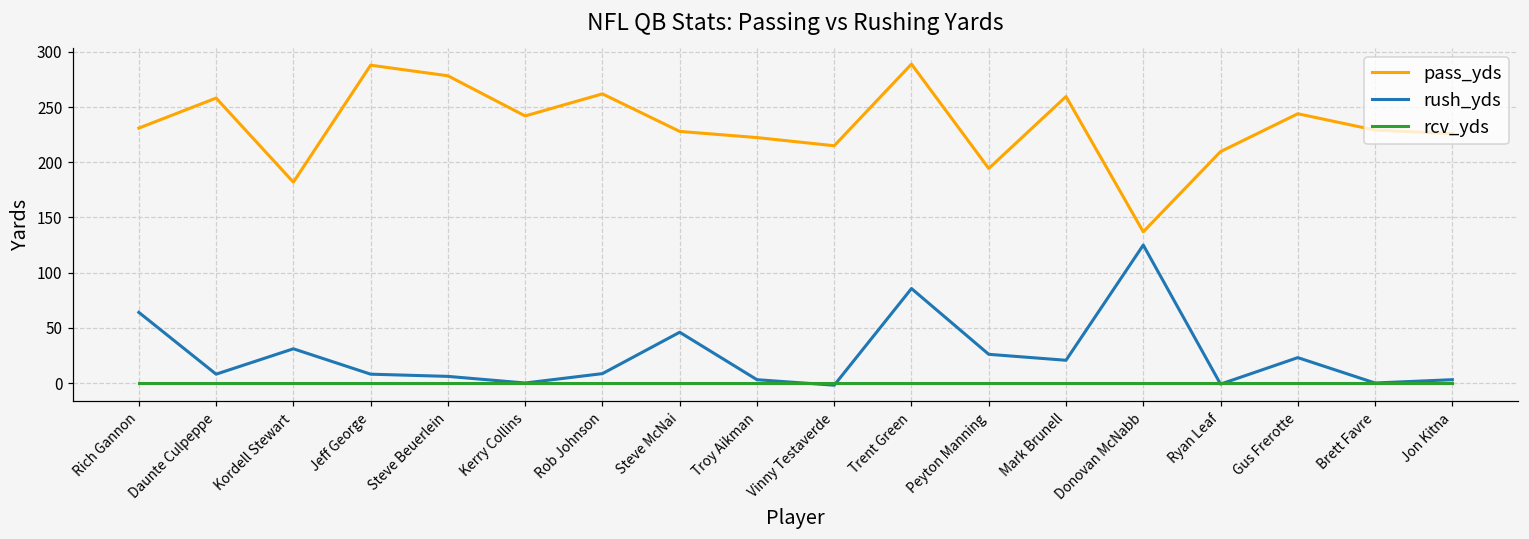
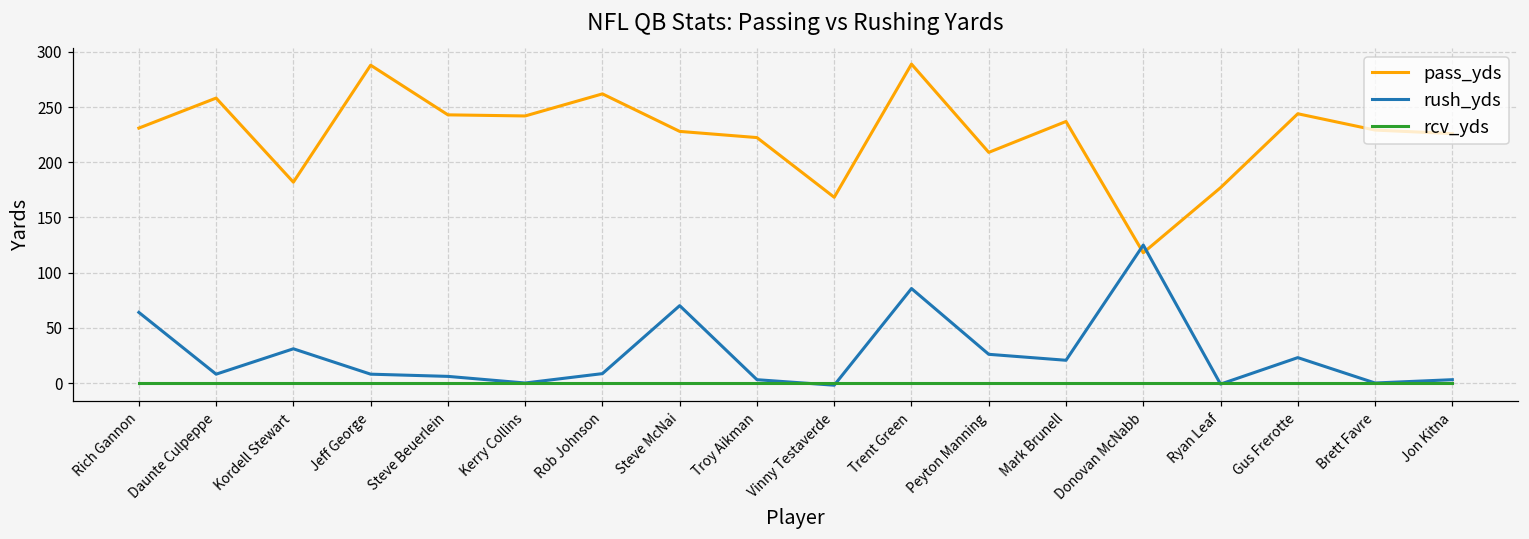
  {
    "pass_yds": {
      "Rich Gannon": 231,
      "Daunte Culpeppe": 258,
      "Kordell Stewart": 182,
      "Jeff George": 288,
-     "Steve Beuerlein": 278,
+     "Steve Beuerlein": 243,
      "Kerry Collins": 242,
      "Rob Johnson": 262,
      "Steve McNai": 228,
      "Troy Aikman": 222,
-     "Vinny Testaverde": 215,
+     "Vinny Testaverde": 168,
      "Trent Green": 289,
-     "Peyton Manning": 194,
-     "Mark Brunell": 260,
-     "Donovan McNabb": 137,
-     "Ryan Leaf": 210,
+     "Peyton Manning": 209,
+     "Mark Brunell": 237,
+     "Donovan McNabb": 118,
+     "Ryan Leaf": 177,
      "Gus Frerotte": 244
    },
    "rush_yds": {
      "Rich Gannon": 64,
      "Daunte Culpeppe": 8,
      "Kordell Stewart": 31,
      "Jeff George": 8,
      "Steve Beuerlein": 6,
      "Rob Johnson": 9,
-     "Steve McNai": 46,
+     "Steve McNai": 70,
      "Troy Aikman": 3,
      "Trent Green": 86,
      "Peyton Manning": 26,
      "Mark Brunell": 21,
      "Donovan McNabb": 125,
      "Gus Frerotte": 23,
      "Jon Kitna": 3
    },
    "rcv_yds": {
      "Rich Gannon": 0,
      "Daunte Culpeppe": 0,
      "Kordell Stewart": 0,
      "Jeff George": 0,
      "Steve Beuerlein": 0,
      "Rob Johnson": 0,
      "Steve McNai": 0,
      "Troy Aikman": 0,
      "Trent Green": 0,
      "Peyton Manning": 0,
      "Mark Brunell": 0,
      "Donovan McNabb": 0,
      "Gus Frerotte": 0,
      "Jon Kitna": 0
    }
  }
